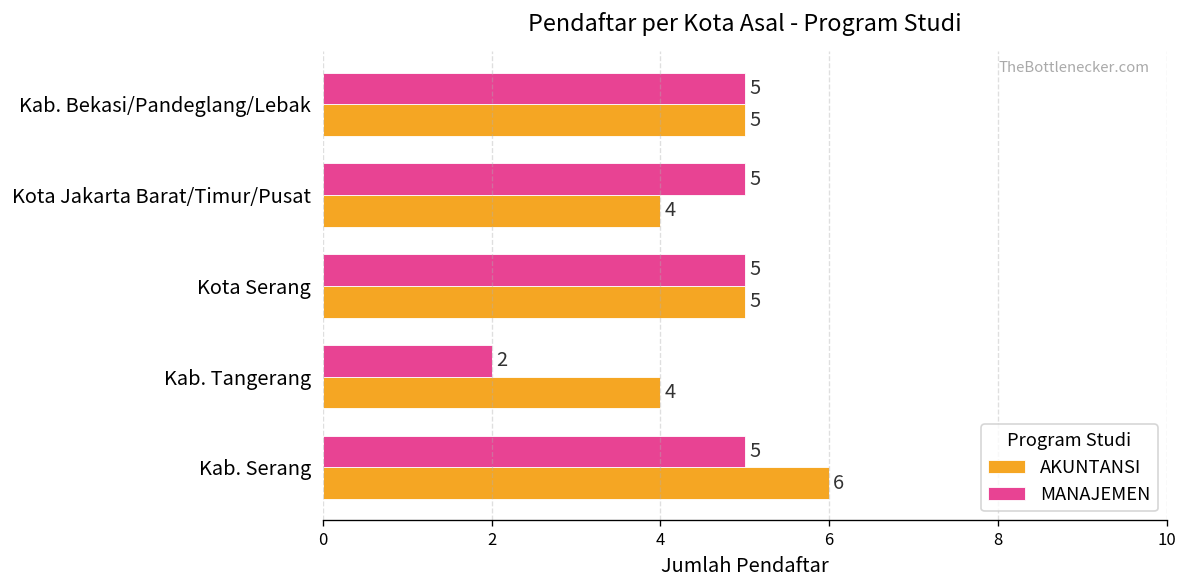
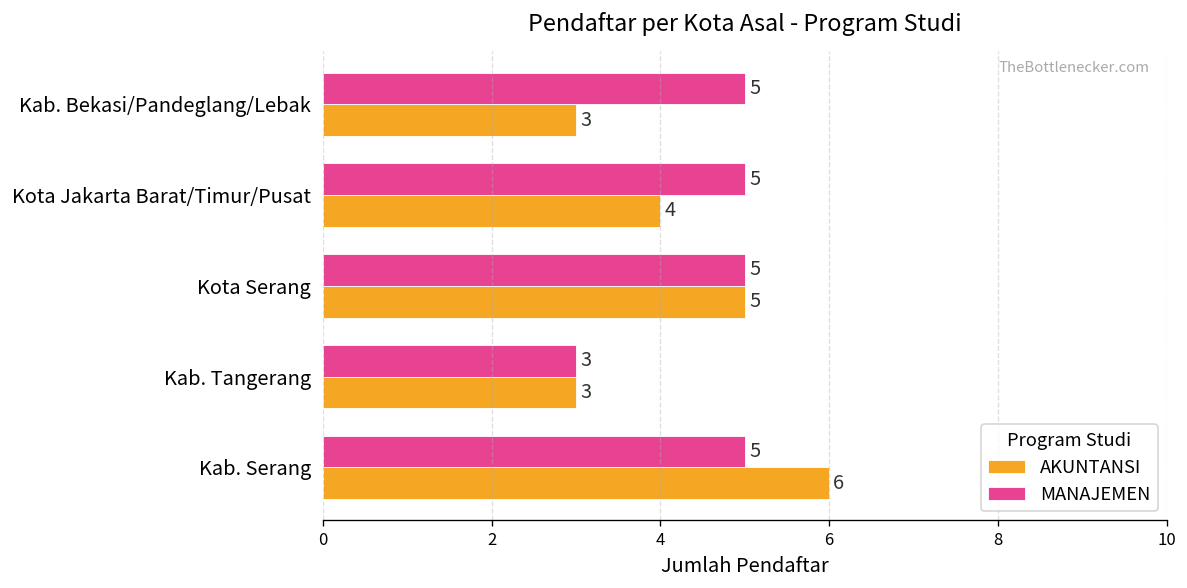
  {
    "AKUNTANSI": {
-     "Kab. Bekasi/Pandeglang/Lebak": 5,
+     "Kab. Bekasi/Pandeglang/Lebak": 3,
      "Kota Jakarta Barat/Timur/Pusat": 4,
      "Kota Serang": 5,
-     "Kab. Tangerang": 4,
+     "Kab. Tangerang": 3,
      "Kab. Serang": 6
    },
    "MANAJEMEN": {
      "Kab. Bekasi/Pandeglang/Lebak": 5,
      "Kota Jakarta Barat/Timur/Pusat": 5,
      "Kota Serang": 5,
-     "Kab. Tangerang": 2,
+     "Kab. Tangerang": 3,
      "Kab. Serang": 5
    }
  }
